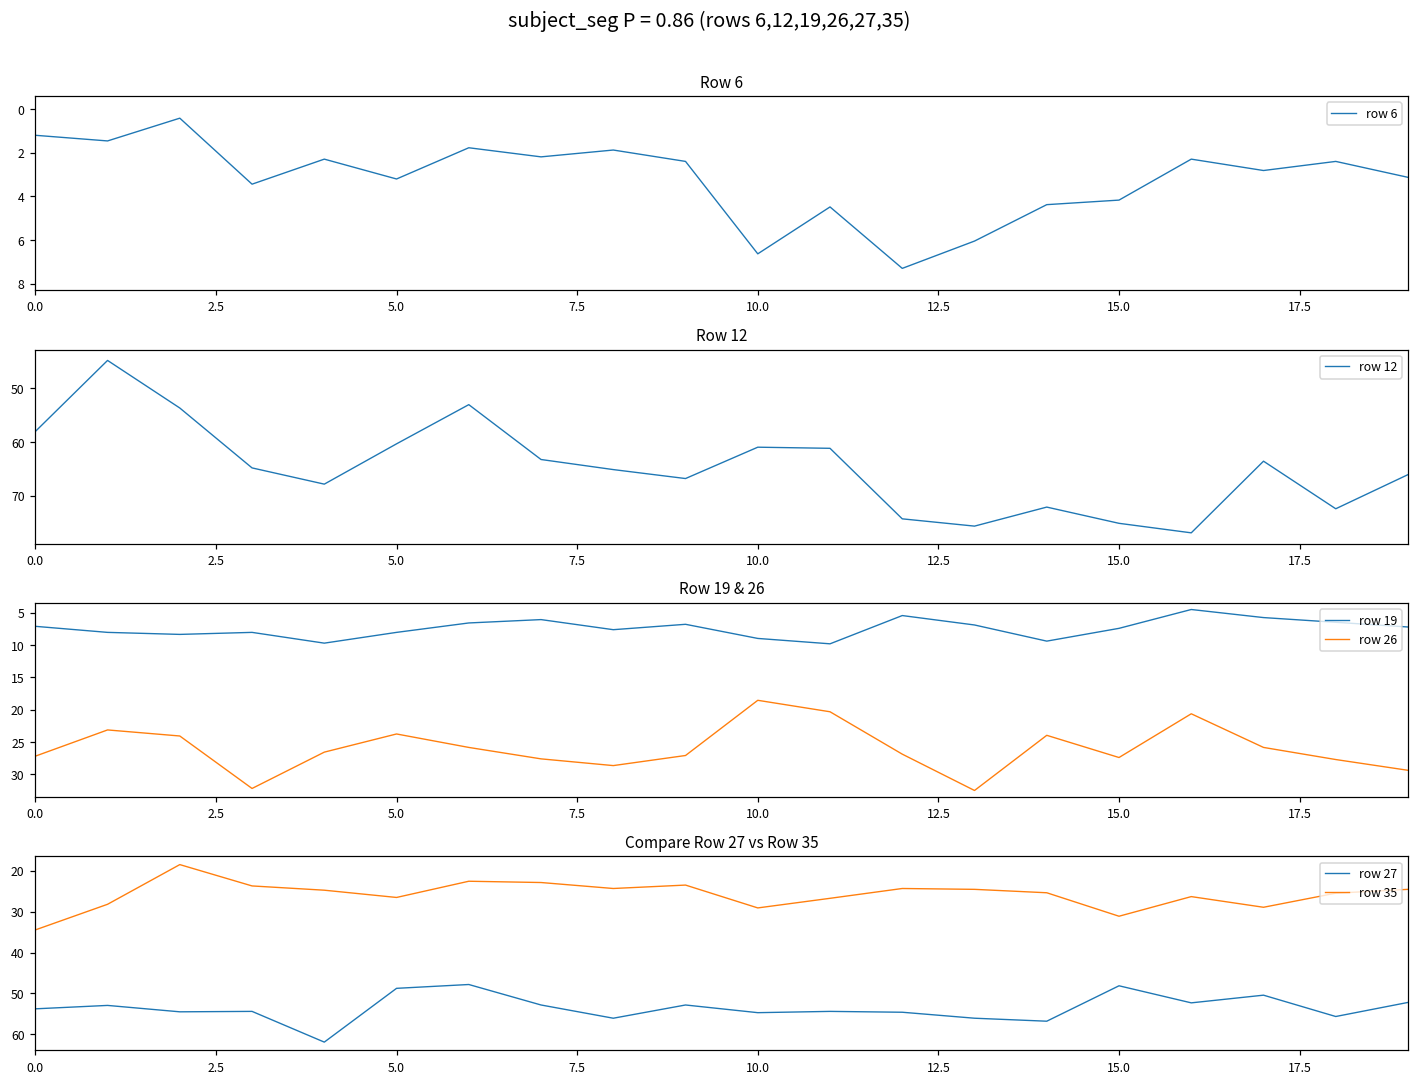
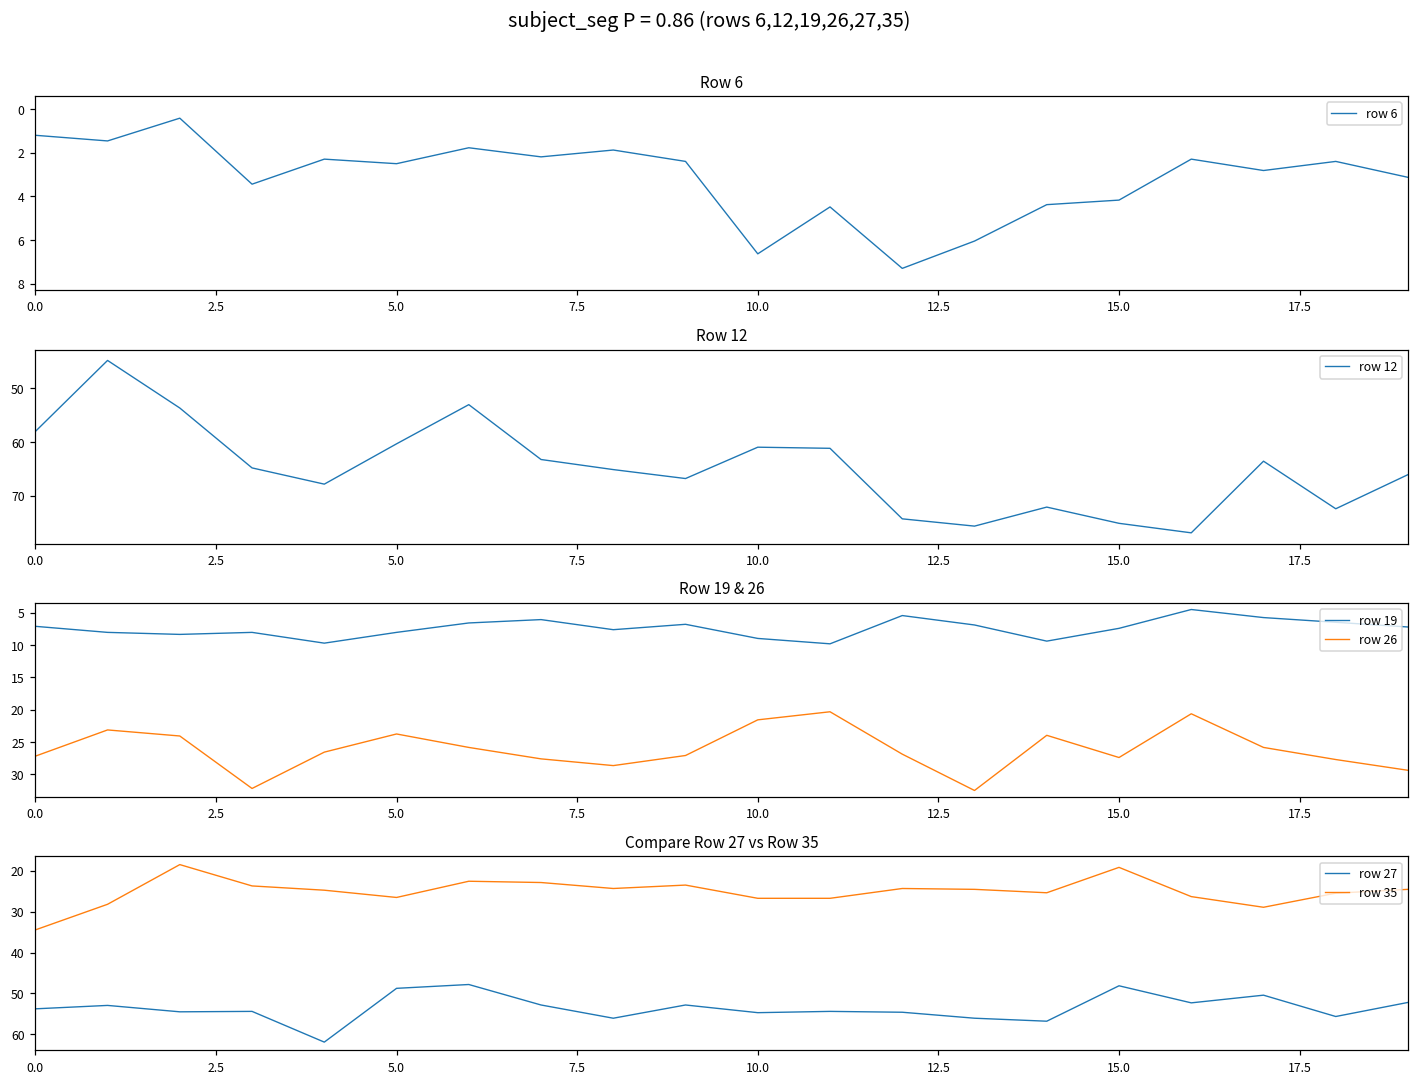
  {
    "Row 6": {
      "0.0": 1.2,
-     "5.0": 3.2,
+     "5.0": 2.5,
      "10.0": 6.6,
      "15.0": 4.2
    },
    "Row 12": {
      "0.0": 58,
      "5.0": 60,
      "10.0": 61,
      "15.0": 75
    },
    "Row 19 & 26": {
      "row 19": {
        "0.0": 7,
        "5.0": 8,
        "10.0": 9,
        "15.0": 7
      },
      "row 26": {
        "0.0": 27,
        "5.0": 24,
-       "10.0": 19,
+       "10.0": 22,
        "15.0": 27
      }
    },
    "Compare Row 27 vs Row 35": {
      "row 27": {
        "0.0": 54,
        "5.0": 49,
        "10.0": 55,
        "15.0": 48
      },
      "row 35": {
        "0.0": 34,
        "5.0": 27,
-       "10.0": 29,
-       "15.0": 31
+       "10.0": 27,
+       "15.0": 19
      }
    }
  }
